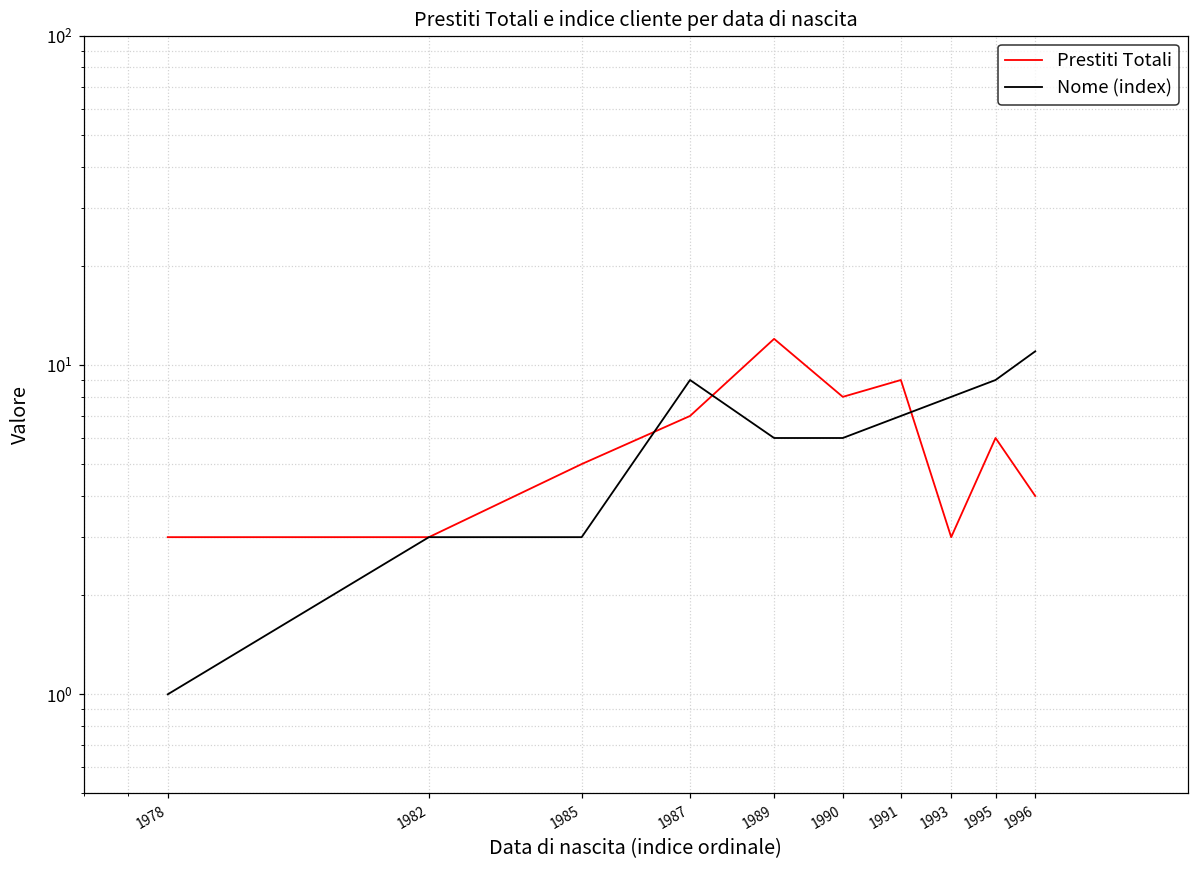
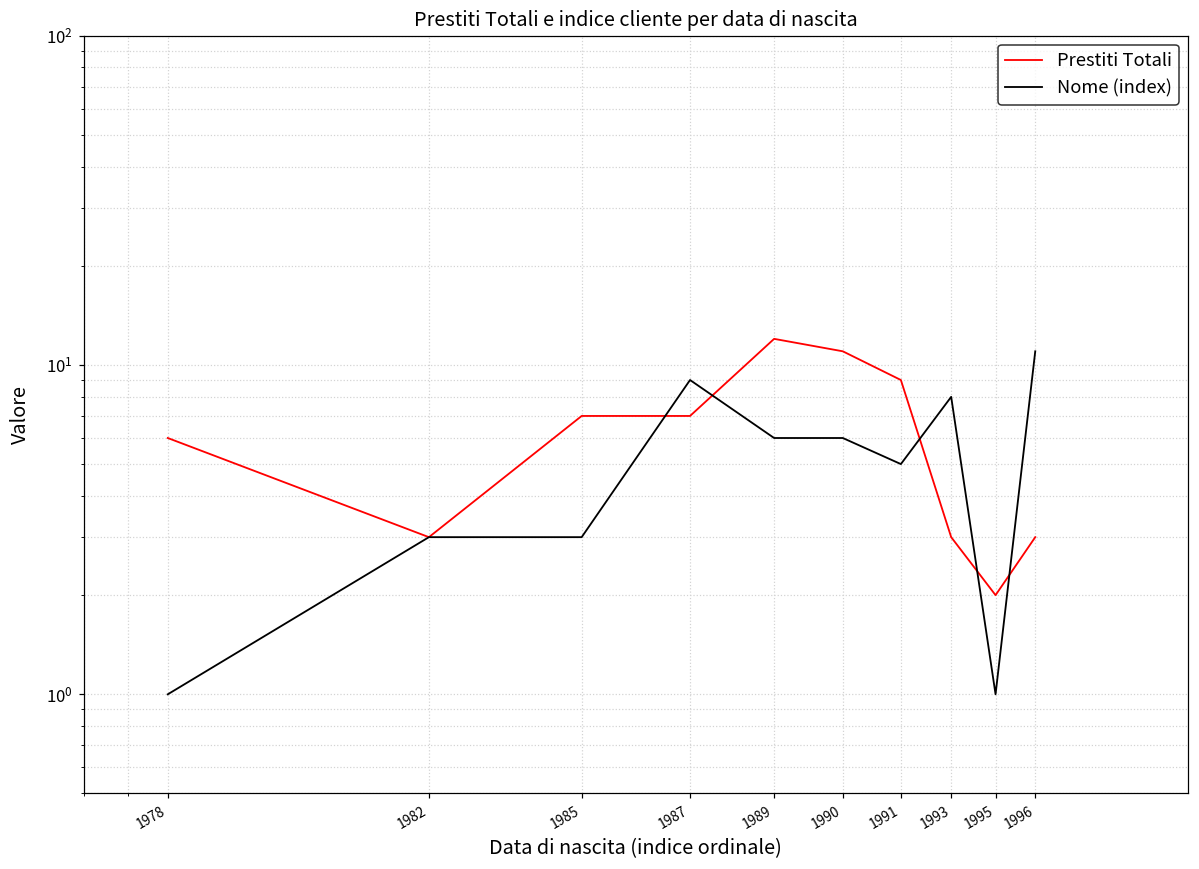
  {
    "Prestiti Totali": {
-     "1978": 3,
-     "1985": 5,
+     "1978": 6,
+     "1985": 7,
      "1987": 7,
      "1989": 12,
-     "1990": 8,
+     "1990": 11,
      "1991": 9,
      "1993": 3,
-     "1995": 6,
-     "1996": 4
+     "1995": 2,
+     "1996": 3
    },
    "Nome (index)": {
      "1978": 1,
      "1985": 3,
      "1987": 9,
      "1989": 6,
      "1990": 6,
-     "1991": 7,
+     "1991": 5,
      "1993": 8,
-     "1995": 9,
+     "1995": 1,
      "1996": 11
    }
  }
